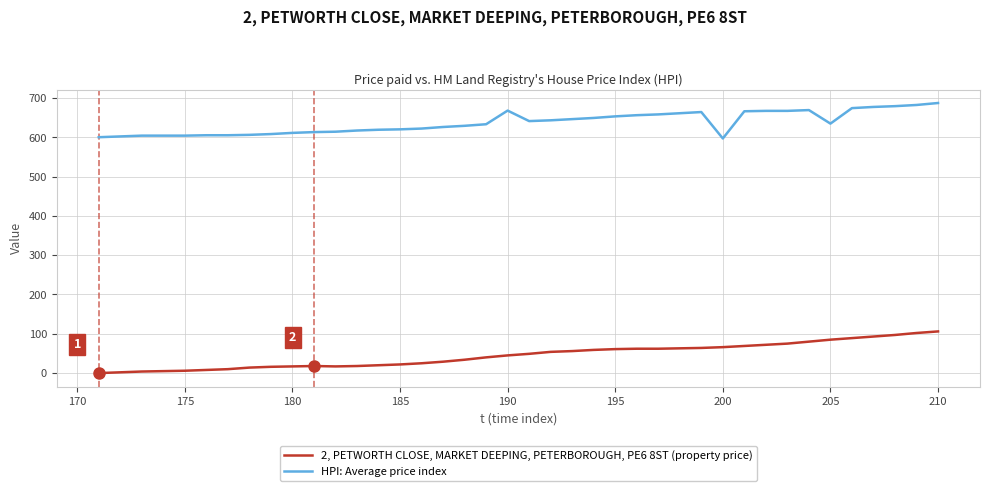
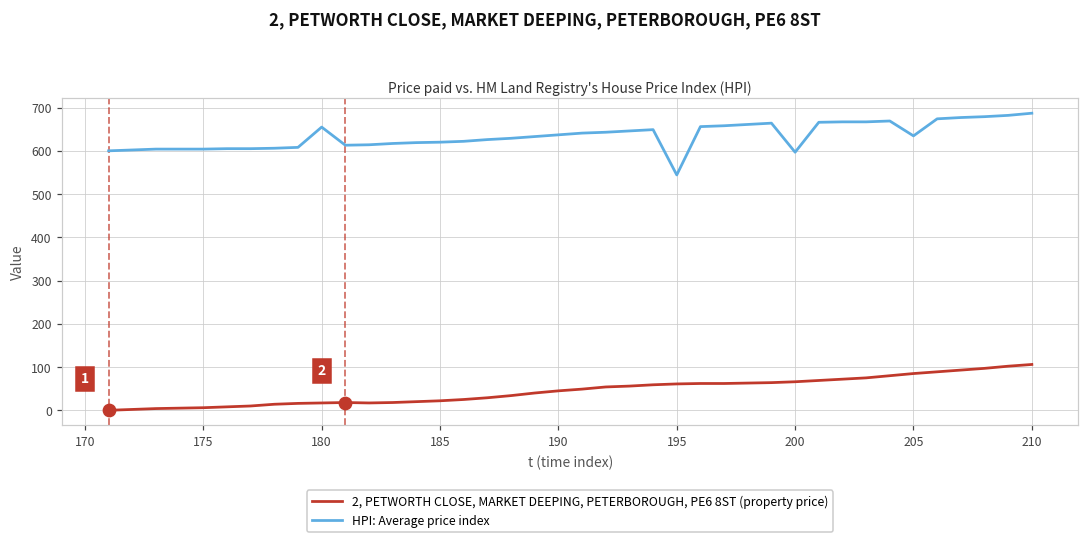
  {
    "HPI: Average price index": {
      "175": 600,
-     "180": 610,
+     "180": 650,
      "185": 620,
-     "190": 670,
-     "195": 650,
+     "190": 640,
+     "195": 540,
      "200": 600,
      "205": 630,
      "210": 690
    }
  }
